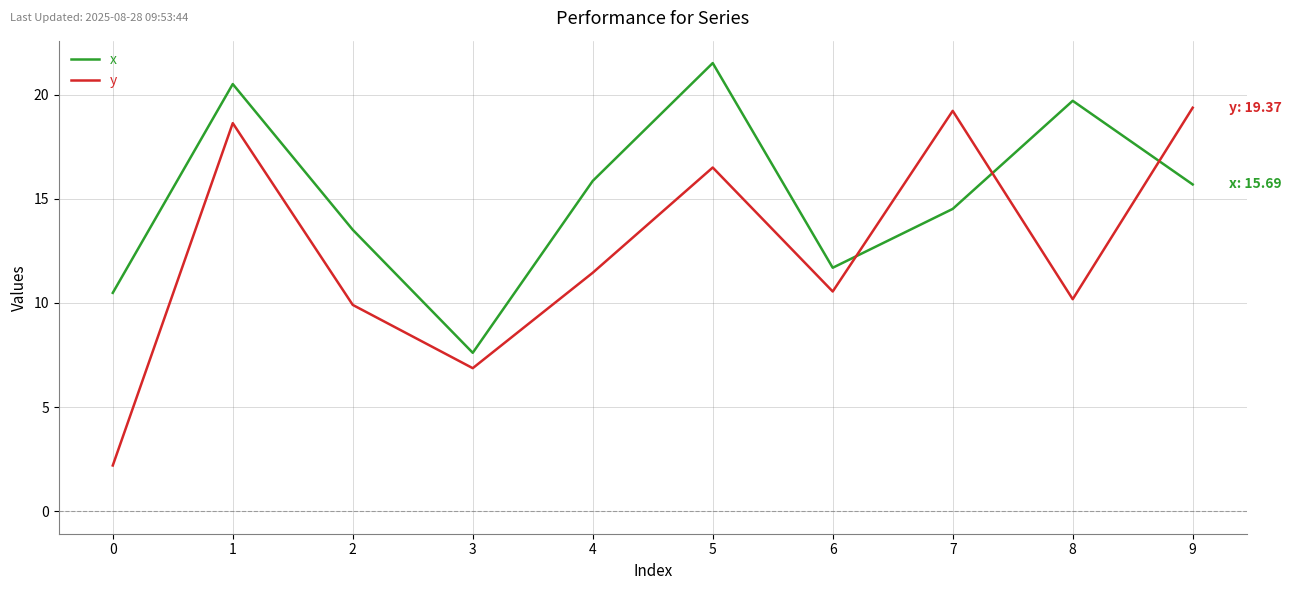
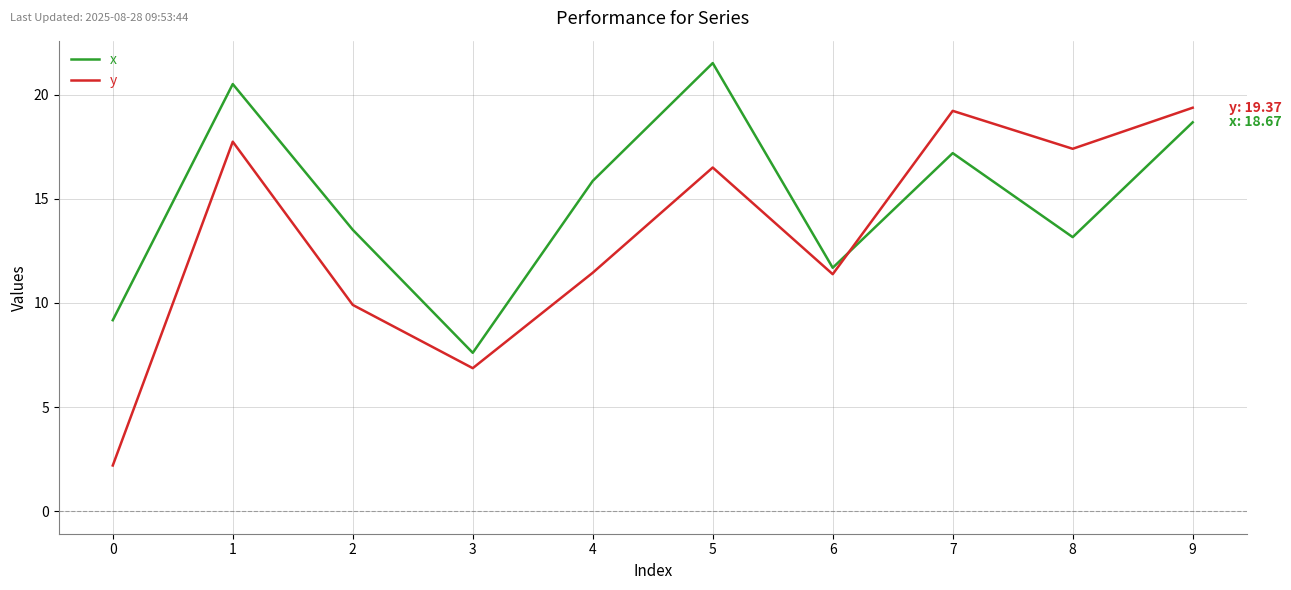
  {
    "x": {
-     "0": 10.5,
-     "7": 14.5,
-     "8": 19.7,
-     "9": 15.69
+     "0": 9.2,
+     "7": 17.2,
+     "8": 13.2,
+     "9": 18.67
    },
    "y": {
      "0": 2.2,
-     "1": 18.6,
+     "1": 17.7,
      "2": 9.9,
      "3": 6.9,
      "4": 11.5,
      "5": 16.5,
-     "6": 10.6,
+     "6": 11.4,
      "7": 19.2,
-     "8": 10.2,
+     "8": 17.4,
      "9": 19.4
    }
  }
